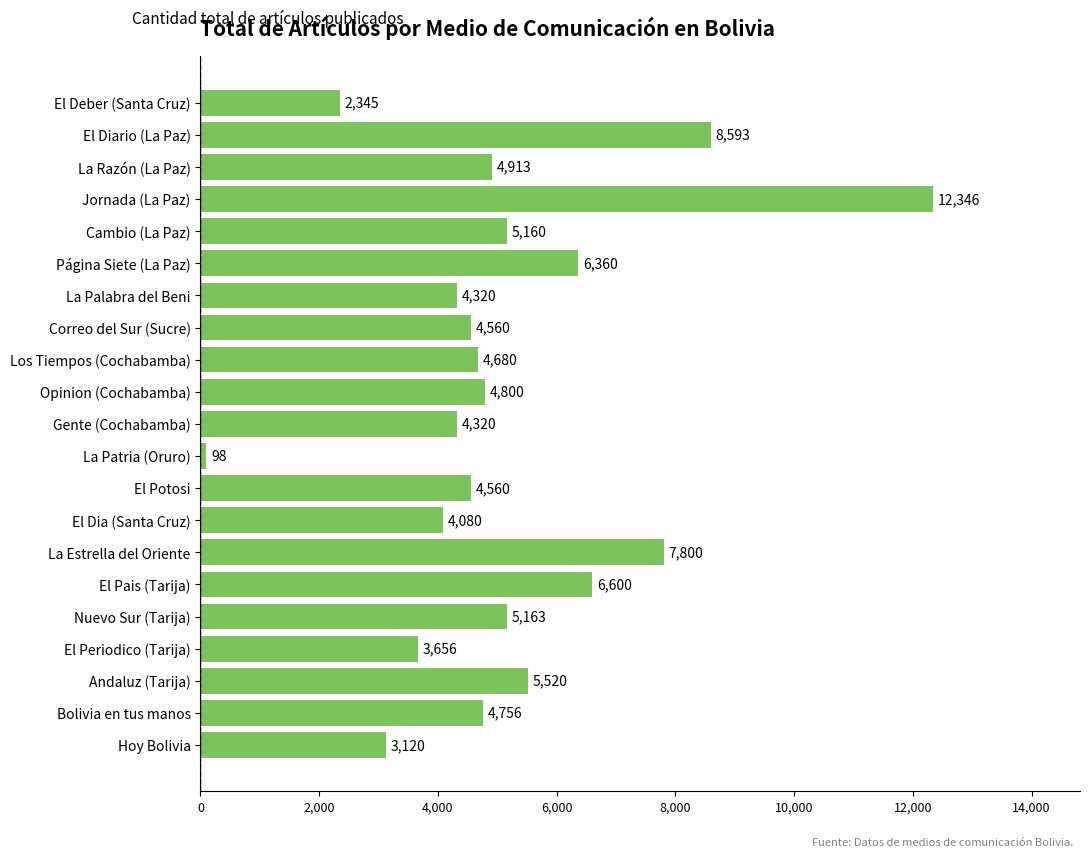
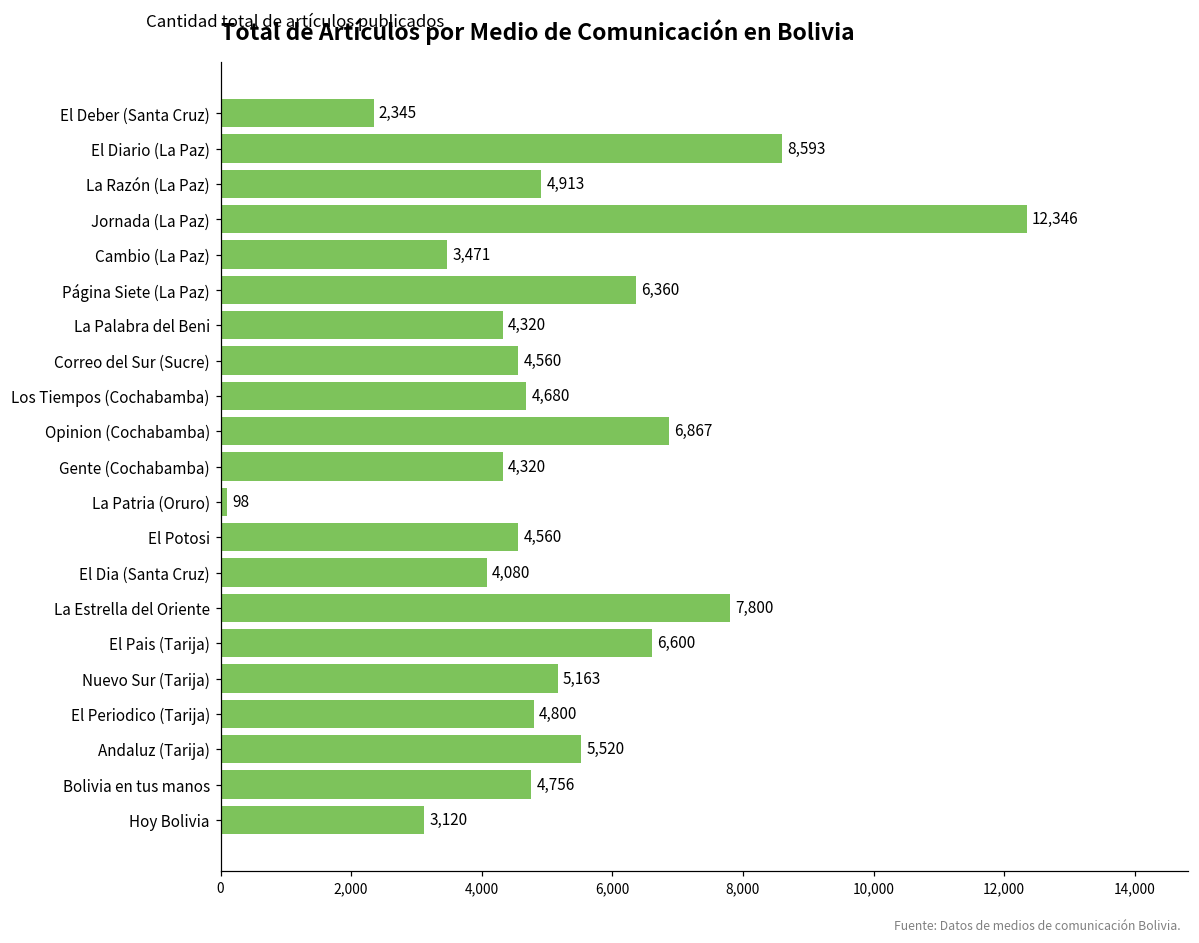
  {
    "El Deber (Santa Cruz)": "2,345",
    "El Diario (La Paz)": "8,593",
    "La Razón (La Paz)": "4,913",
    "Jornada (La Paz)": "12,346",
-   "Cambio (La Paz)": "5,160",
+   "Cambio (La Paz)": "3,471",
    "Página Siete (La Paz)": "6,360",
    "La Palabra del Beni": "4,320",
    "Correo del Sur (Sucre)": "4,560",
    "Los Tiempos (Cochabamba)": "4,680",
-   "Opinion (Cochabamba)": "4,800",
+   "Opinion (Cochabamba)": "6,867",
    "Gente (Cochabamba)": "4,320",
    "La Patria (Oruro)": "98",
    "El Potosi": "4,560",
    "El Dia (Santa Cruz)": "4,080",
    "La Estrella del Oriente": "7,800",
    "El Pais (Tarija)": "6,600",
    "Nuevo Sur (Tarija)": "5,163",
-   "El Periodico (Tarija)": "3,656",
+   "El Periodico (Tarija)": "4,800",
    "Andaluz (Tarija)": "5,520",
    "Bolivia en tus manos": "4,756",
    "Hoy Bolivia": "3,120"
  }
